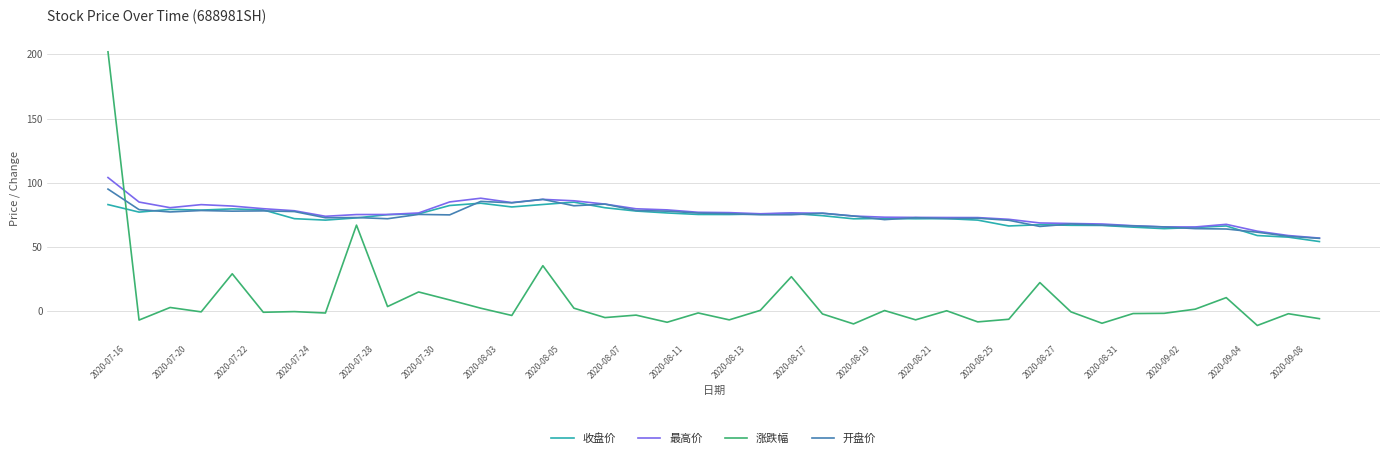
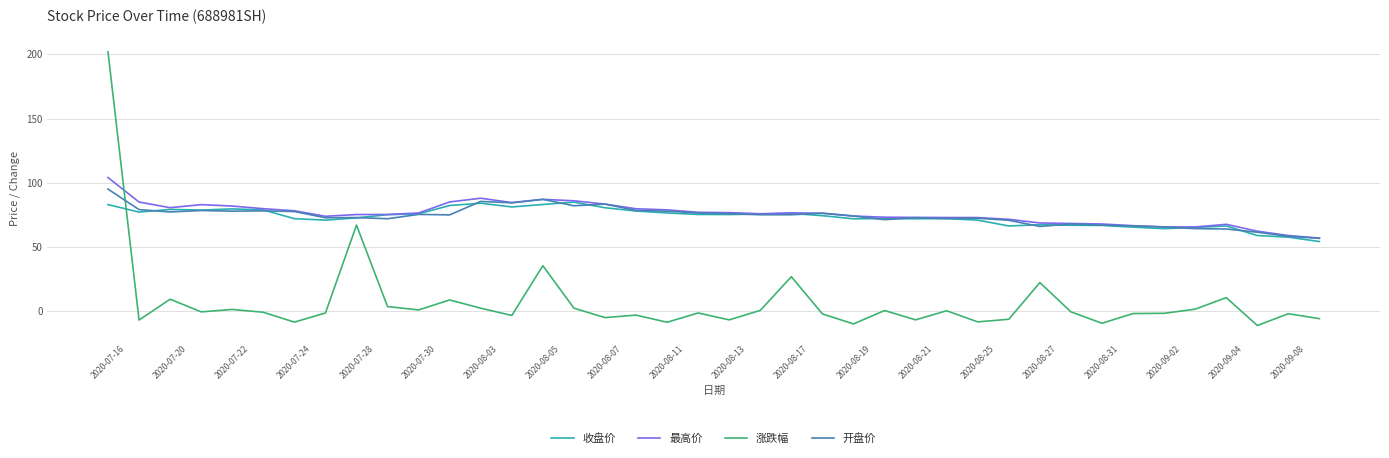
  {
    "最高价": {
      "2020-07-16": 104,
      "2020-07-22": 82,
      "2020-07-28": 75,
      "2020-08-03": 88
    },
    "涨跌幅": {
      "2020-07-16": 202,
-     "2020-07-20": 3,
-     "2020-07-22": 29,
-     "2020-07-24": 0,
+     "2020-07-20": 9,
+     "2020-07-22": 1,
+     "2020-07-24": -9,
      "2020-07-28": 67,
-     "2020-07-30": 15,
+     "2020-07-30": 1,
      "2020-08-03": 2,
      "2020-08-05": 35,
      "2020-08-07": -5,
      "2020-08-11": -9,
      "2020-08-13": -7,
      "2020-08-17": 27,
      "2020-08-19": -10,
      "2020-08-21": -7,
      "2020-08-25": -8,
      "2020-08-27": 22,
      "2020-08-31": -10,
      "2020-09-02": -2,
      "2020-09-04": 10,
      "2020-09-08": -2
    }
  }
